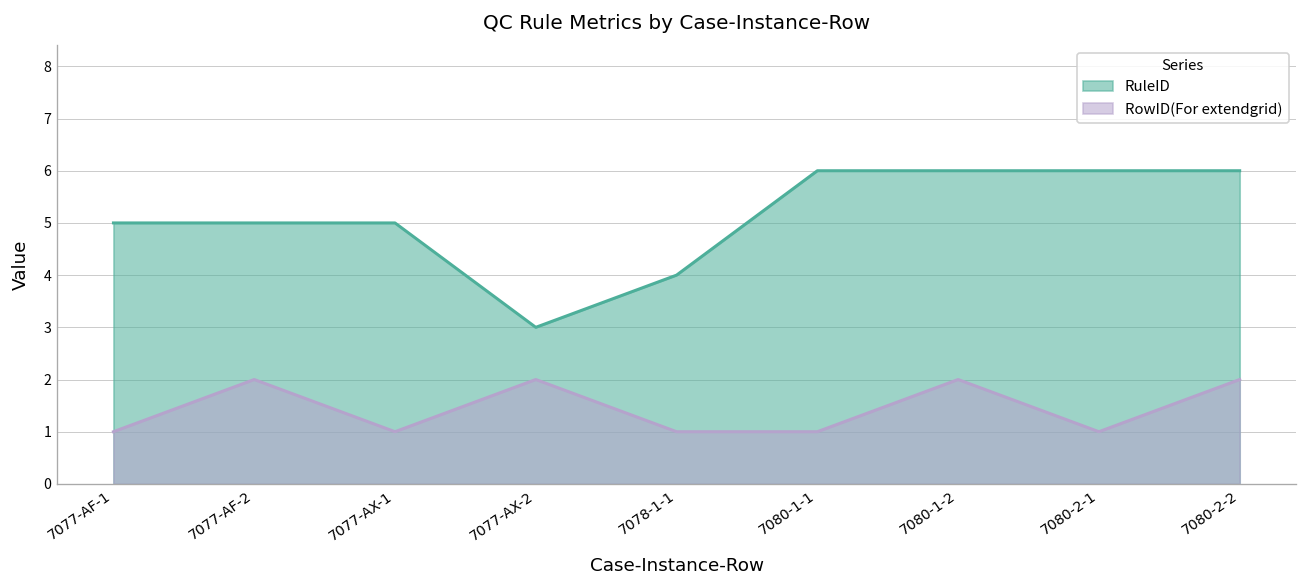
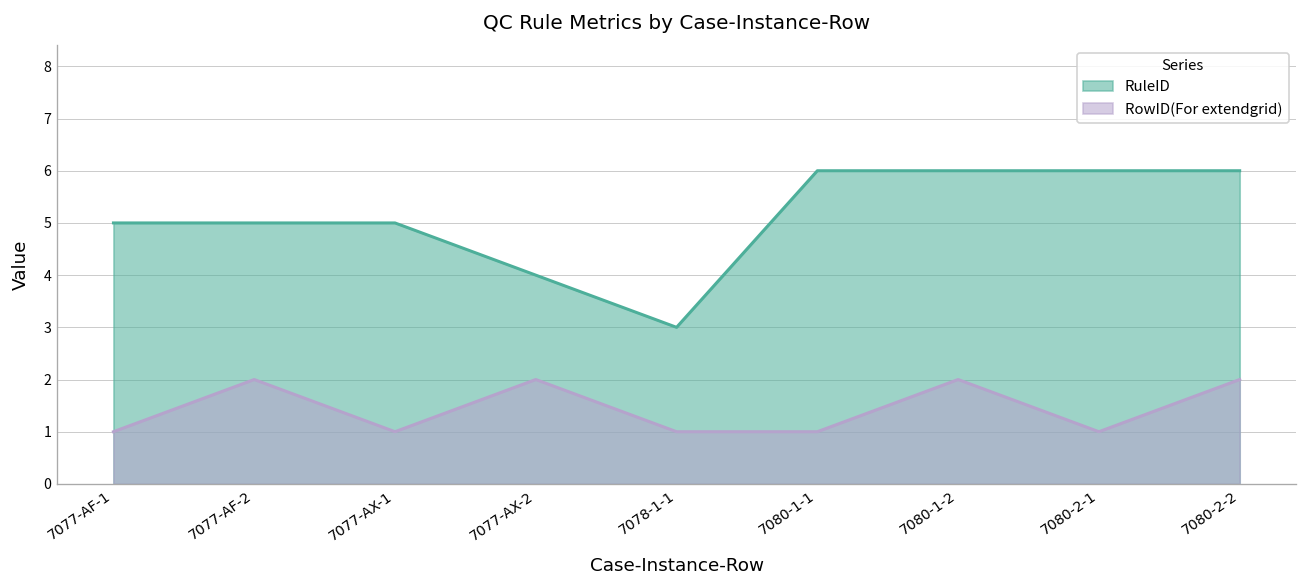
  {
    "RuleID": {
      "7077-AF-1": 5,
      "7077-AF-2": 5,
      "7077-AX-1": 5,
-     "7077-AX-2": 3,
-     "7078-1-1": 4,
+     "7077-AX-2": 4,
+     "7078-1-1": 3,
      "7080-1-1": 6,
      "7080-1-2": 6,
      "7080-2-1": 6,
      "7080-2-2": 6
    },
    "RowID(For extendgrid)": {
      "7077-AF-1": 1,
      "7077-AF-2": 2,
      "7077-AX-1": 1,
      "7077-AX-2": 2,
      "7078-1-1": 1,
      "7080-1-1": 1,
      "7080-1-2": 2,
      "7080-2-1": 1,
      "7080-2-2": 2
    }
  }
